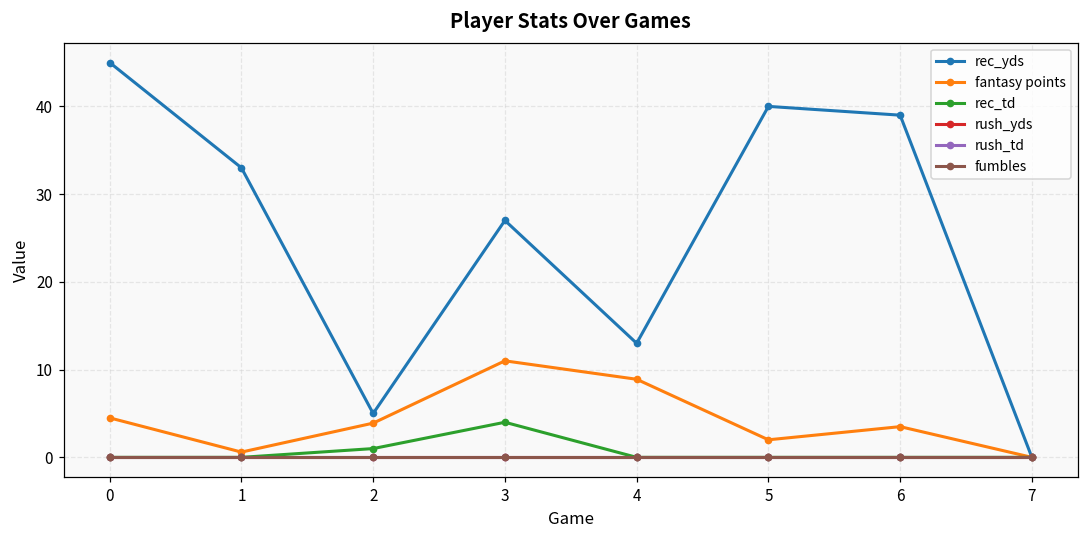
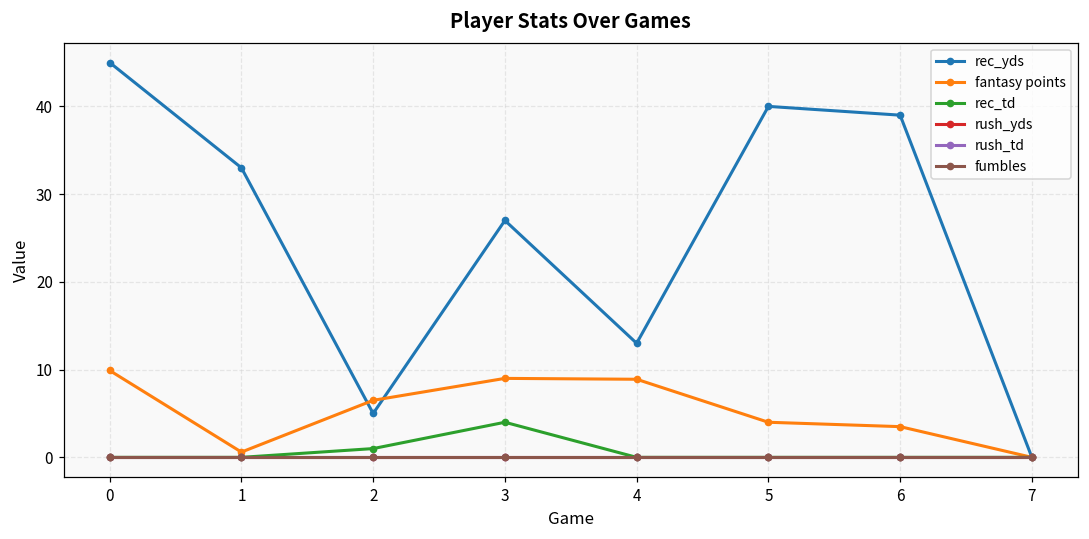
  {
    "rec_yds": {
      "0": 45,
      "1": 33,
      "2": 5,
      "3": 27,
      "4": 13,
      "5": 40,
      "6": 39
    },
    "fantasy points": {
-     "0": 5,
+     "0": 10,
      "1": 1,
-     "2": 4,
-     "3": 11,
+     "2": 7,
+     "3": 9,
      "4": 9,
-     "5": 2,
+     "5": 4,
      "6": 4
    },
    "rec_td": {
      "2": 1,
      "3": 4
    },
    "fumbles": {
      "2": 0,
      "3": 0
    }
  }
